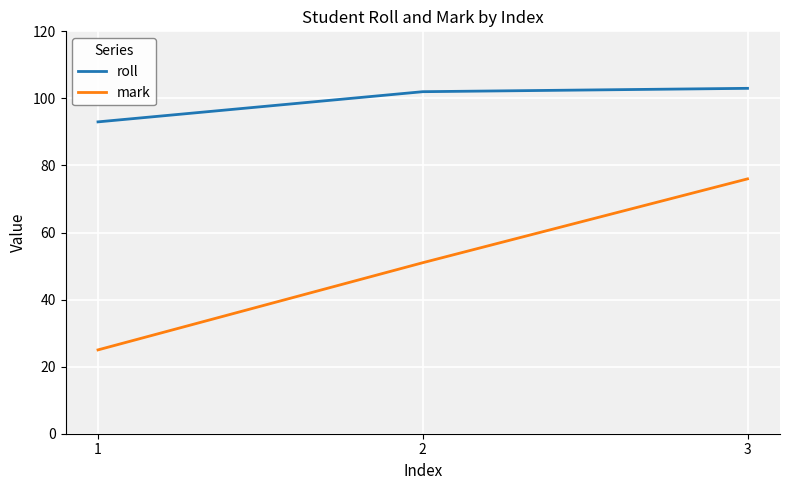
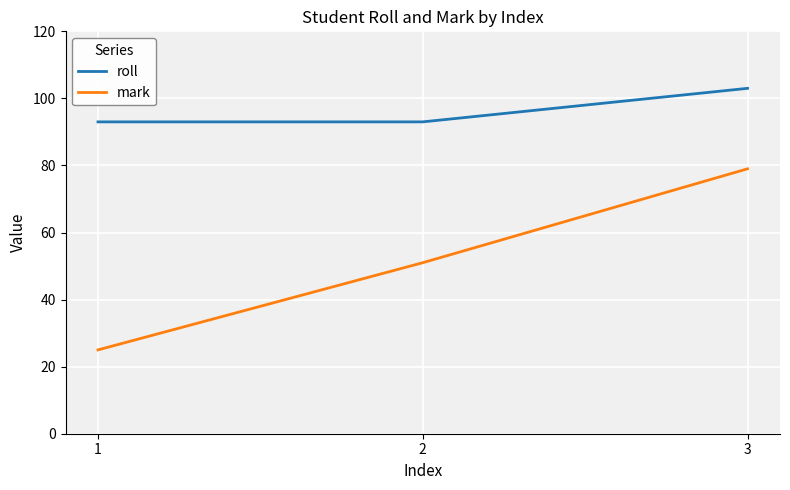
  {
    "roll": {
      "1": 93,
-     "2": 102,
+     "2": 93,
      "3": 103
    },
    "mark": {
      "1": 25,
      "2": 51,
-     "3": 76
+     "3": 79
    }
  }
